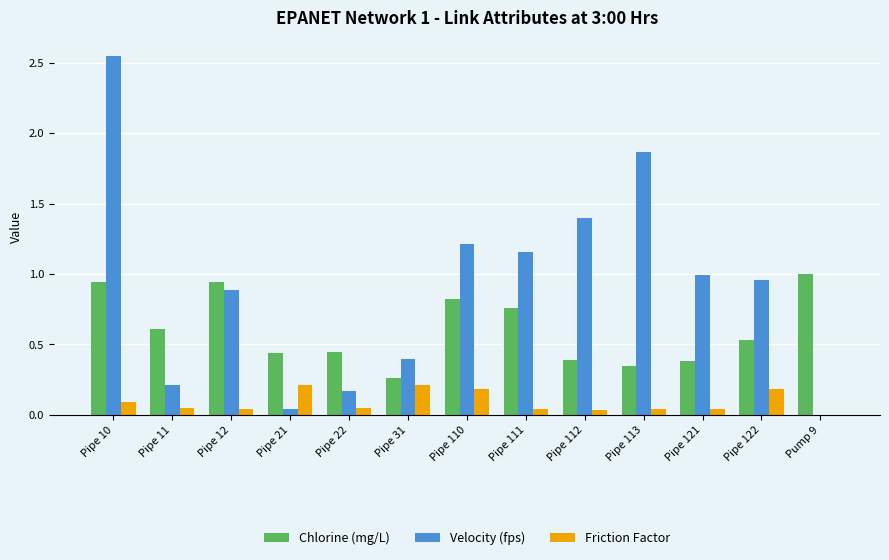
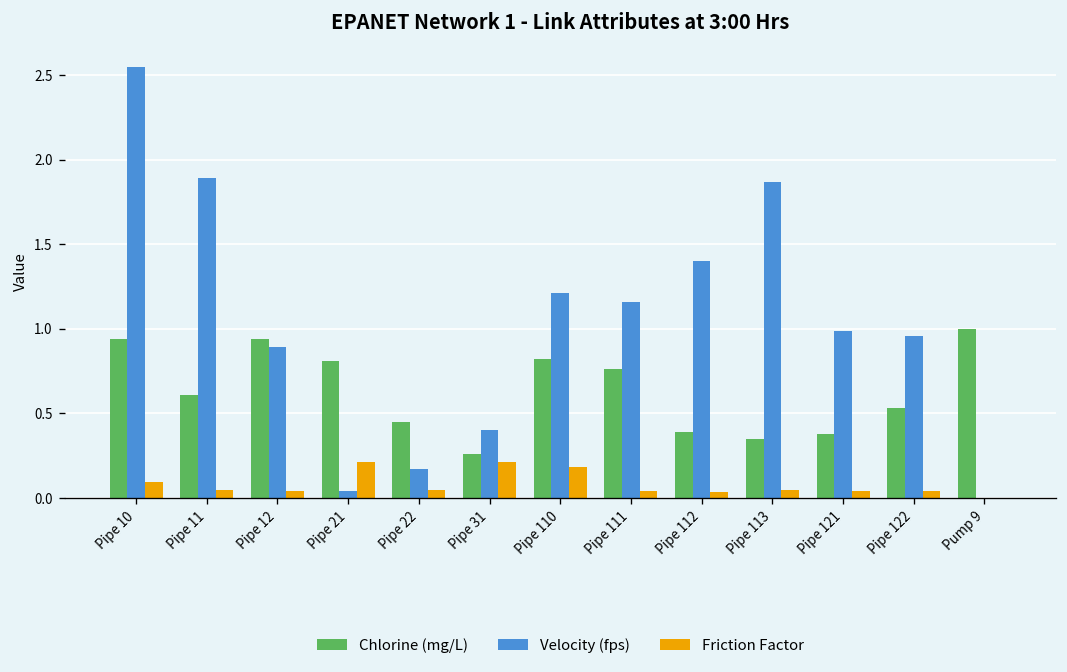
  {
    "Chlorine (mg/L)": {
      "Pipe 10": 0.94,
      "Pipe 11": 0.61,
      "Pipe 12": 0.94,
-     "Pipe 21": 0.44,
+     "Pipe 21": 0.81,
      "Pipe 22": 0.45,
      "Pipe 31": 0.26,
      "Pipe 110": 0.82,
      "Pipe 111": 0.76,
      "Pipe 112": 0.39,
      "Pipe 113": 0.35,
      "Pipe 121": 0.38,
      "Pipe 122": 0.53,
      "Pump 9": 1.00
    },
    "Velocity (fps)": {
      "Pipe 10": 2.55,
-     "Pipe 11": 0.21,
+     "Pipe 11": 1.89,
      "Pipe 12": 0.89,
      "Pipe 21": 0.04,
      "Pipe 22": 0.17,
      "Pipe 31": 0.40,
      "Pipe 110": 1.21,
      "Pipe 111": 1.16,
      "Pipe 112": 1.40,
      "Pipe 113": 1.87,
      "Pipe 121": 0.99,
      "Pipe 122": 0.96,
      "Pump 9": 0.00
    },
    "Friction Factor": {
      "Pipe 10": 0.09,
      "Pipe 11": 0.05,
      "Pipe 12": 0.04,
      "Pipe 21": 0.21,
      "Pipe 22": 0.05,
      "Pipe 31": 0.21,
      "Pipe 110": 0.18,
      "Pipe 111": 0.04,
      "Pipe 112": 0.04,
      "Pipe 113": 0.04,
      "Pipe 121": 0.04,
-     "Pipe 122": 0.18,
+     "Pipe 122": 0.04,
      "Pump 9": 0.00
    }
  }
